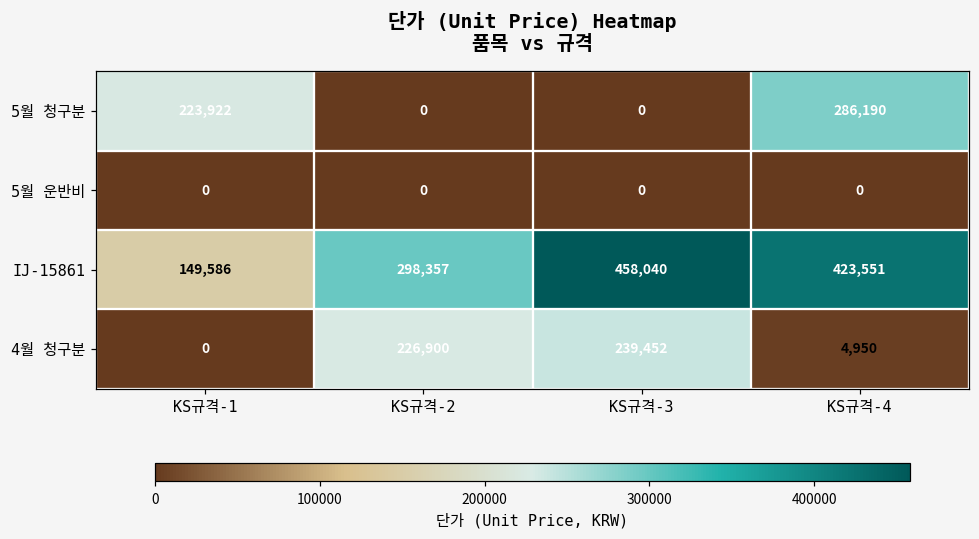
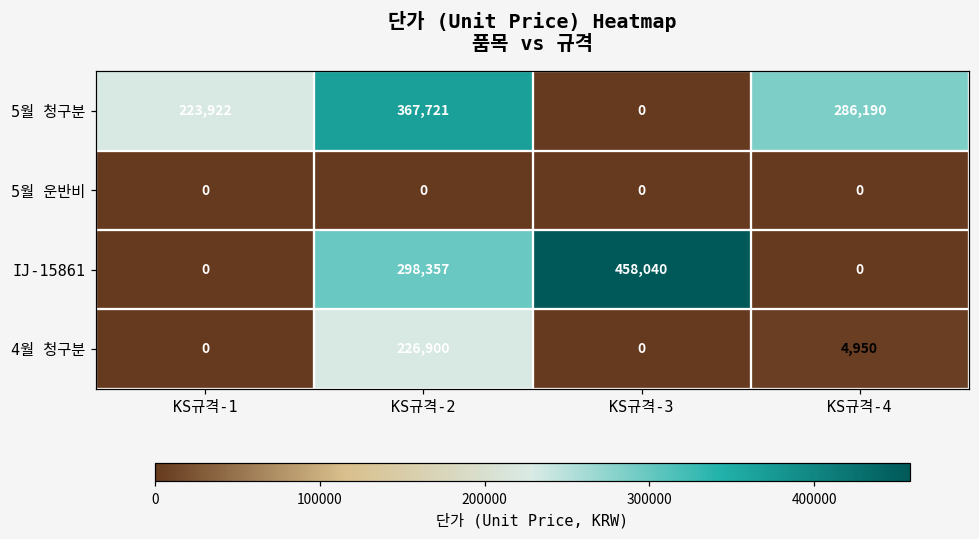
  {
    "5월 청구분": {
-     "KS규격-2": "0",
+     "KS규격-2": "367,721",
      "KS규격-3": "0",
      "KS규격-4": "286,190"
    },
    "5월 운반비": {
      "KS규격-1": "0",
      "KS규격-2": "0",
      "KS규격-3": "0",
      "KS규격-4": "0"
    },
    "IJ-15861": {
-     "KS규격-1": "149,586",
+     "KS규격-1": "0",
      "KS규격-2": "298,357",
      "KS규격-3": "458,040",
-     "KS규격-4": "423,551"
+     "KS규격-4": "0"
    },
    "4월 청구분": {
      "KS규격-1": "0",
-     "KS규격-3": "239,452",
+     "KS규격-3": "0",
      "KS규격-4": "4,950"
    }
  }
